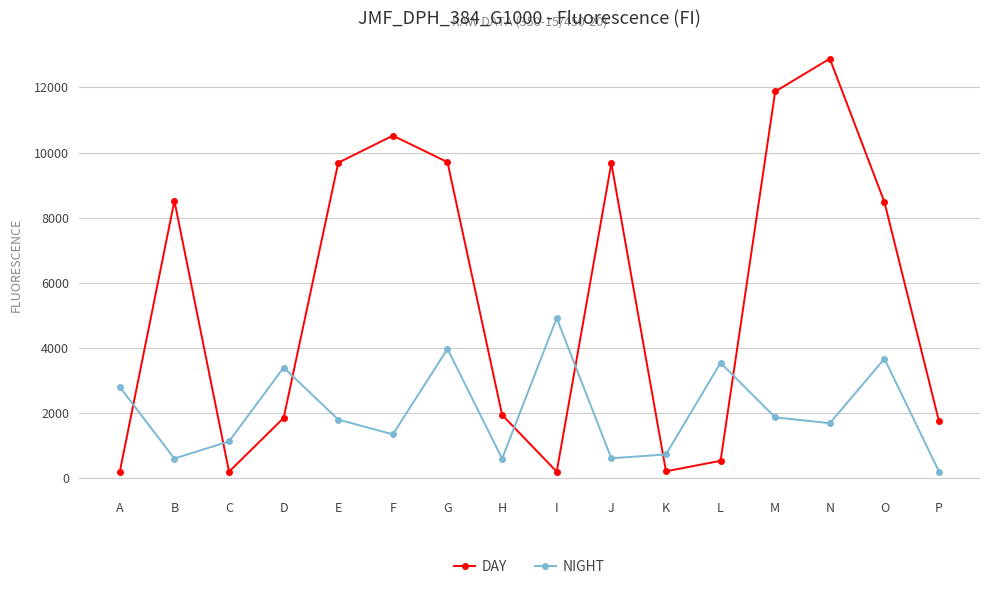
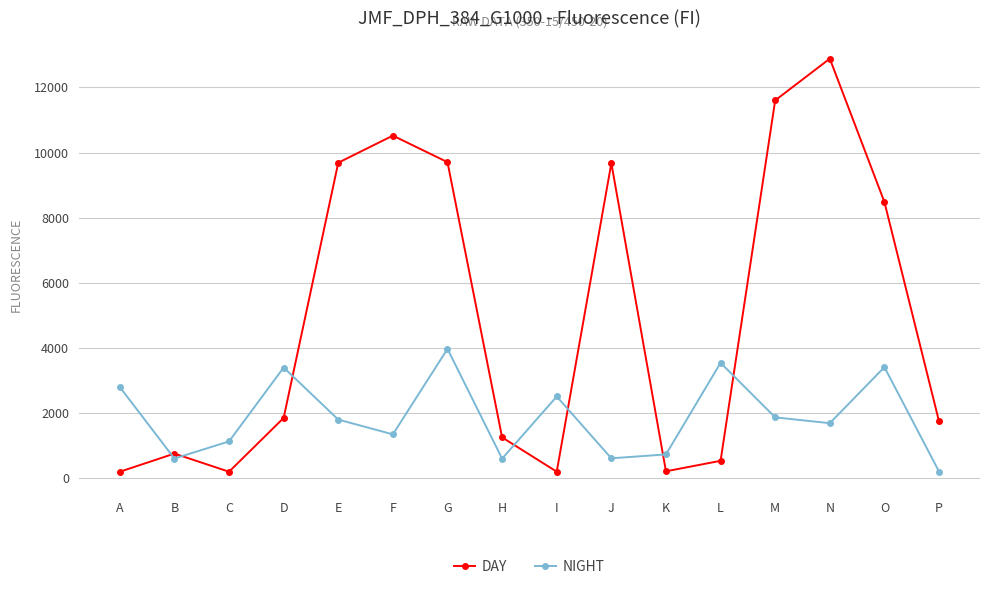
  {
    "DAY": {
      "A": 200,
-     "B": 8500,
+     "B": 800,
      "C": 200,
      "D": 1900,
      "E": 9700,
      "F": 10500,
      "G": 9700,
-     "H": 1900,
+     "H": 1300,
      "I": 200,
      "J": 9700,
      "K": 200,
      "L": 500,
-     "M": 11900,
+     "M": 11600,
      "N": 12900,
      "O": 8500,
      "P": 1700
    },
    "NIGHT": {
      "A": 2800,
      "B": 600,
      "C": 1100,
      "D": 3400,
      "E": 1800,
      "F": 1400,
      "G": 4000,
      "H": 600,
-     "I": 4900,
+     "I": 2500,
      "J": 600,
      "K": 700,
      "L": 3500,
      "M": 1900,
      "N": 1700,
-     "O": 3700,
+     "O": 3400,
      "P": 200
    }
  }
